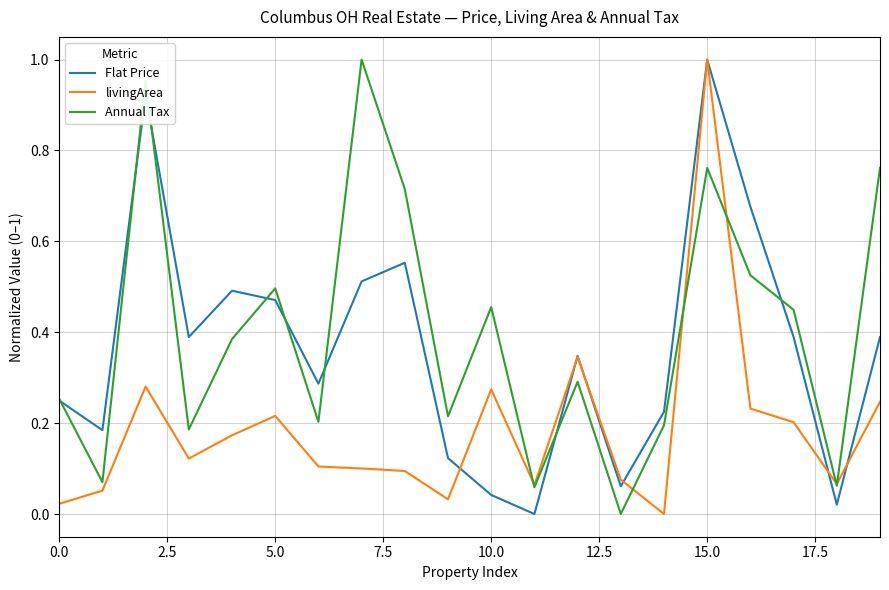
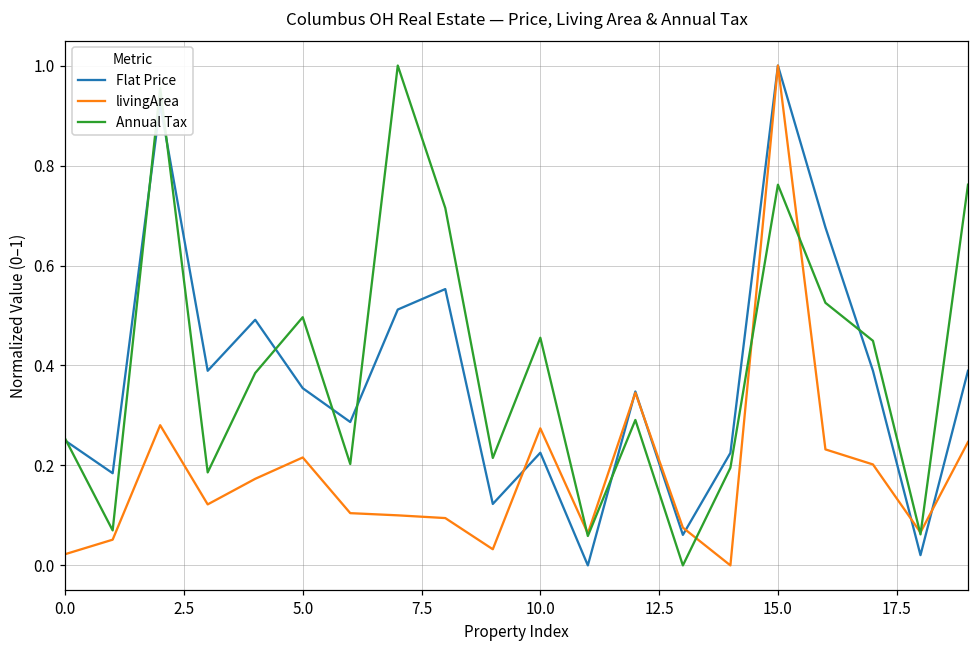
  {
    "Flat Price": {
-     "5.0": 0.47,
-     "10.0": 0.04
+     "5.0": 0.35,
+     "10.0": 0.23
    },
    "livingArea": {
      "0.0": 0.02,
      "5.0": 0.22,
      "10.0": 0.27
    },
    "Annual Tax": {
      "5.0": 0.50,
      "10.0": 0.46,
      "15.0": 0.76
    }
  }
